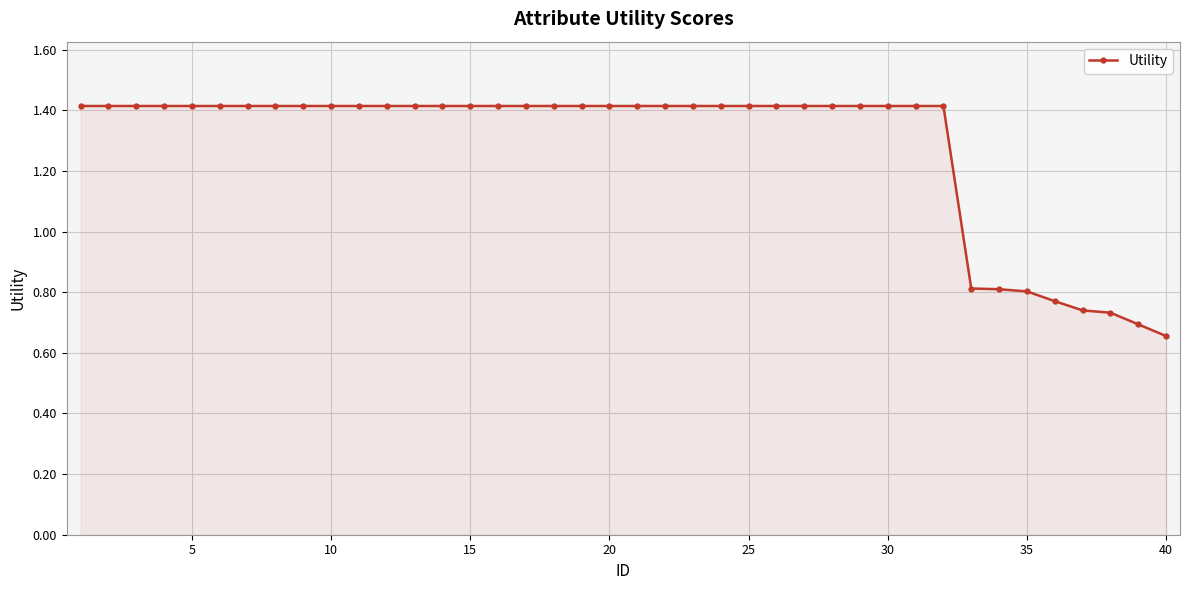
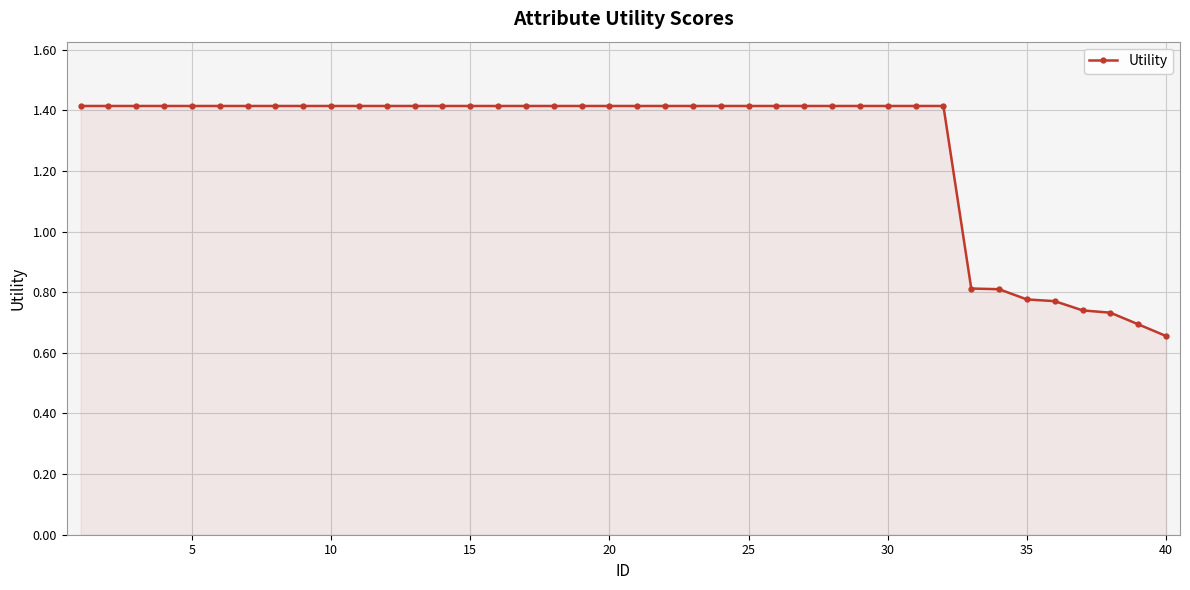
  {
    "5": 1.41,
    "10": 1.41,
    "15": 1.41,
    "20": 1.41,
    "25": 1.41,
    "30": 1.41,
-   "35": 0.80,
+   "35": 0.78,
    "40": 0.66
  }
